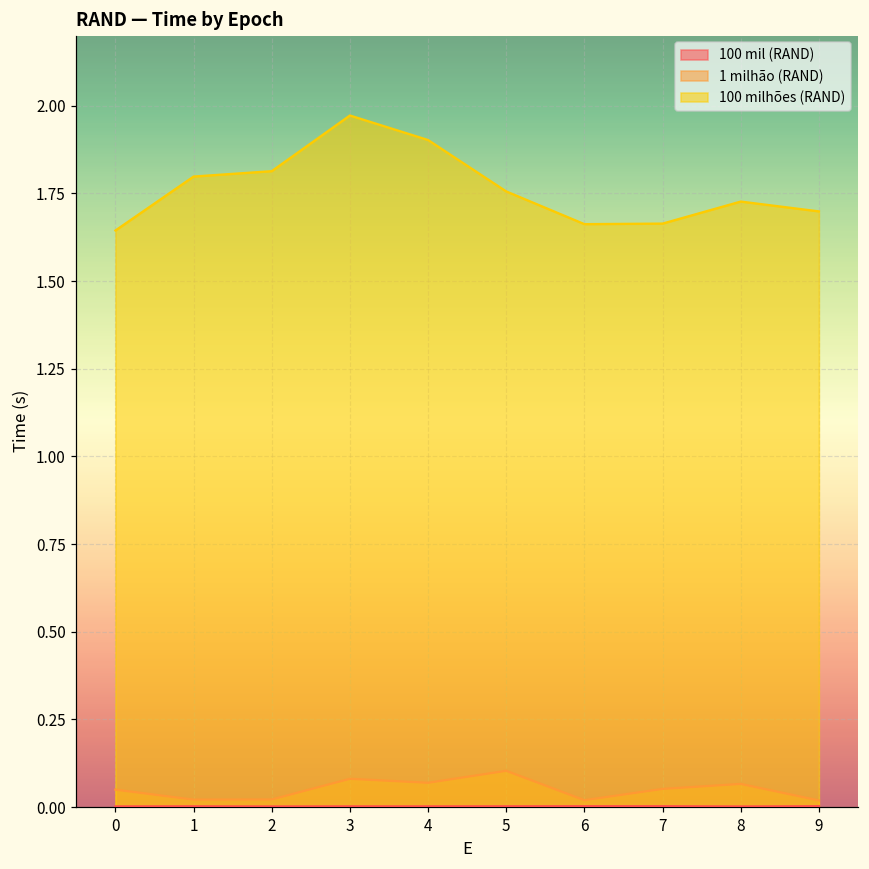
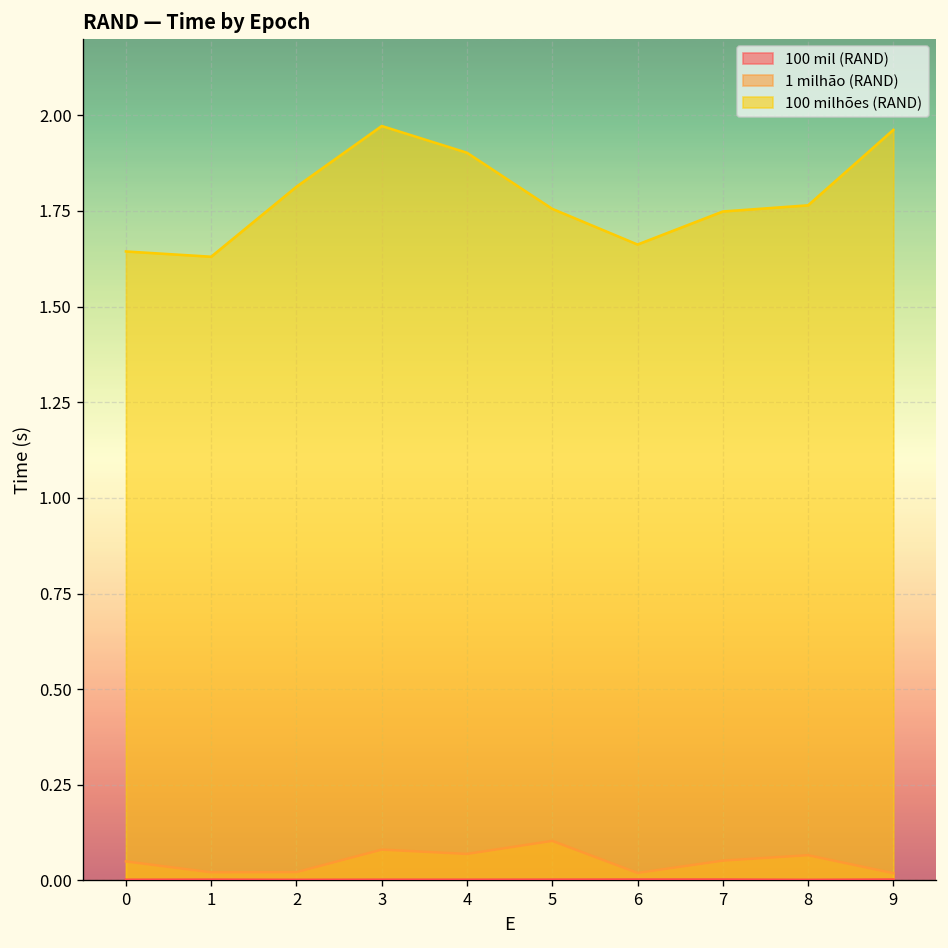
  {
    "100 mil (RAND)": {
      "0": 0.00,
      "1": 0.00,
      "2": 0.00,
      "3": 0.00,
      "4": 0.00,
      "5": 0.00,
      "6": 0.00,
      "7": 0.00,
      "8": 0.00,
      "9": 0.00
    },
    "1 milhão (RAND)": {
      "0": 0.05,
      "1": 0.02,
      "2": 0.02,
      "3": 0.08,
      "4": 0.07,
      "5": 0.10,
      "6": 0.02,
      "7": 0.05,
      "8": 0.07,
      "9": 0.02
    },
    "100 milhões (RAND)": {
      "0": 1.64,
-     "1": 1.80,
+     "1": 1.63,
      "2": 1.81,
      "3": 1.97,
      "4": 1.90,
      "5": 1.76,
      "6": 1.66,
-     "7": 1.66,
-     "8": 1.73,
-     "9": 1.70
+     "7": 1.75,
+     "8": 1.76,
+     "9": 1.96
    }
  }
